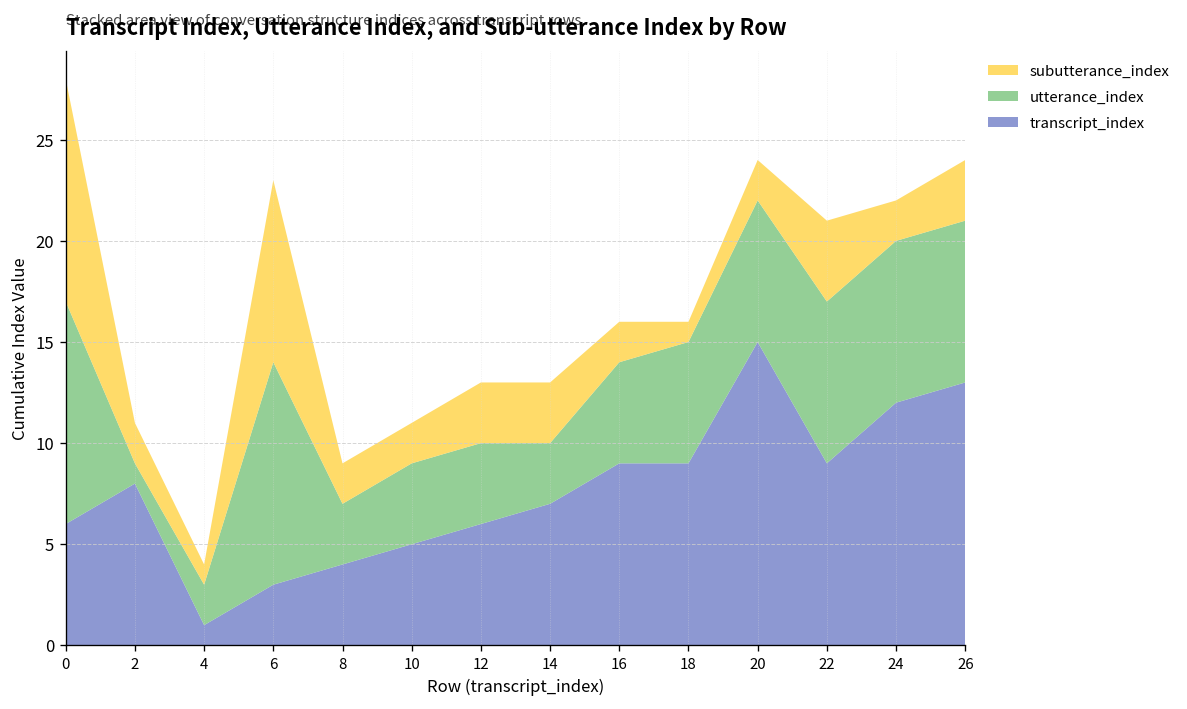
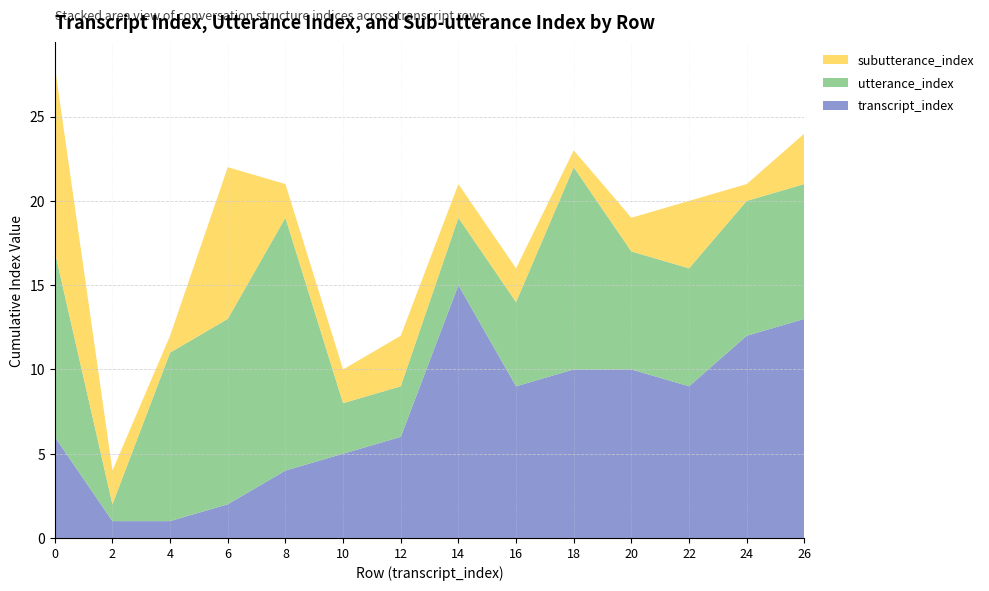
  {
    "transcript_index": {
      "0": 6,
-     "2": 8,
+     "2": 1,
      "4": 1,
-     "6": 3,
+     "6": 2,
      "8": 4,
      "10": 5,
      "12": 6,
-     "14": 7,
+     "14": 15,
      "16": 9,
-     "18": 9,
-     "20": 15,
+     "18": 10,
+     "20": 10,
      "22": 9,
      "24": 12,
      "26": 13
    },
    "utterance_index": {
      "0": 11,
      "2": 1,
-     "4": 2,
+     "4": 10,
      "6": 11,
-     "8": 3,
-     "10": 4,
-     "12": 4,
-     "14": 3,
+     "8": 15,
+     "10": 3,
+     "12": 3,
+     "14": 4,
      "16": 5,
-     "18": 6,
+     "18": 12,
      "20": 7,
-     "22": 8,
+     "22": 7,
      "24": 8,
      "26": 8
    },
    "subutterance_index": {
      "0": 11,
      "2": 2,
      "4": 1,
      "6": 9,
      "8": 2,
      "10": 2,
      "12": 3,
-     "14": 3,
+     "14": 2,
      "16": 2,
      "18": 1,
      "20": 2,
      "22": 4,
-     "24": 2,
+     "24": 1,
      "26": 3
    }
  }
